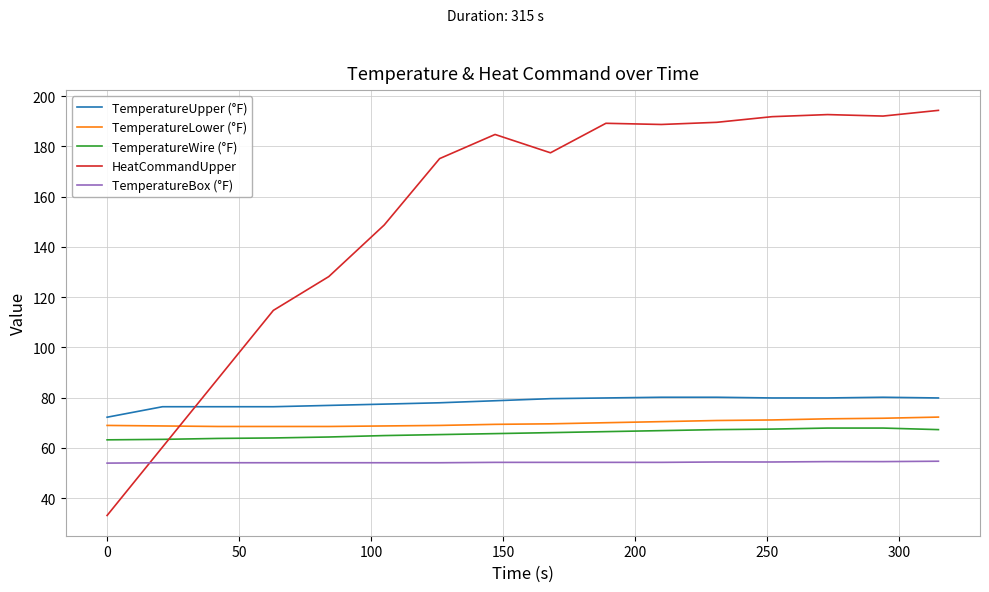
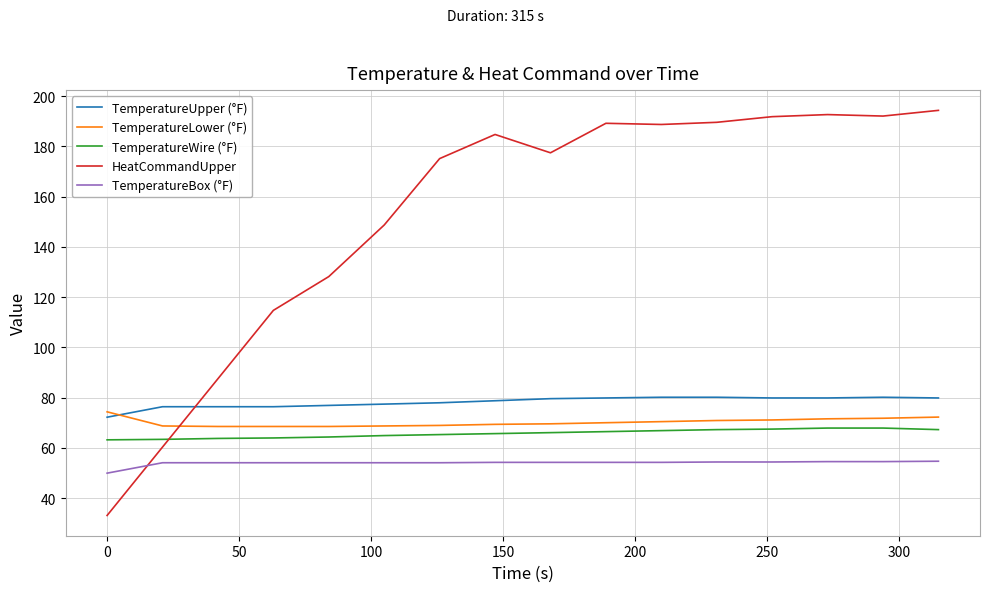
  {
    "TemperatureUpper (°F)": {
      "0": 72
    },
    "TemperatureLower (°F)": {
-     "0": 69
+     "0": 74
    },
    "TemperatureWire (°F)": {
      "0": 63
    },
    "HeatCommandUpper": {
      "0": 33
    },
    "TemperatureBox (°F)": {
-     "0": 54
+     "0": 50
    }
  }
